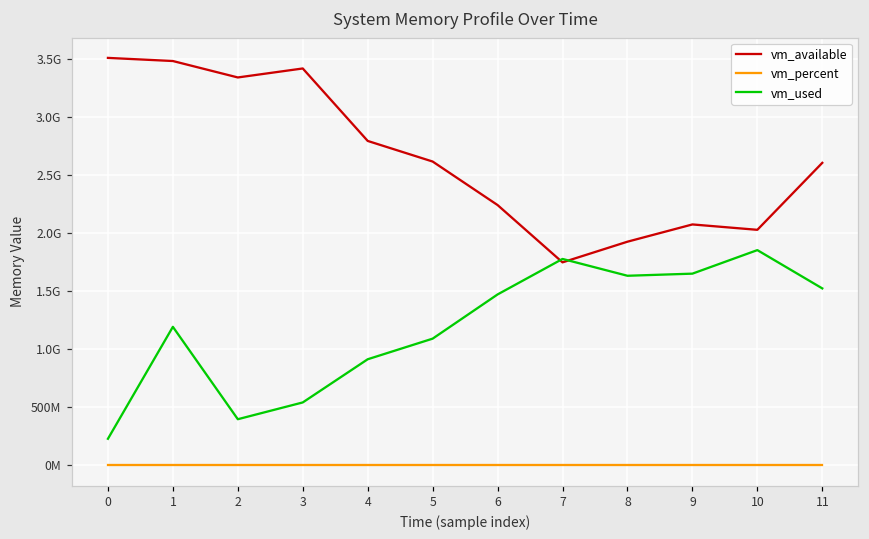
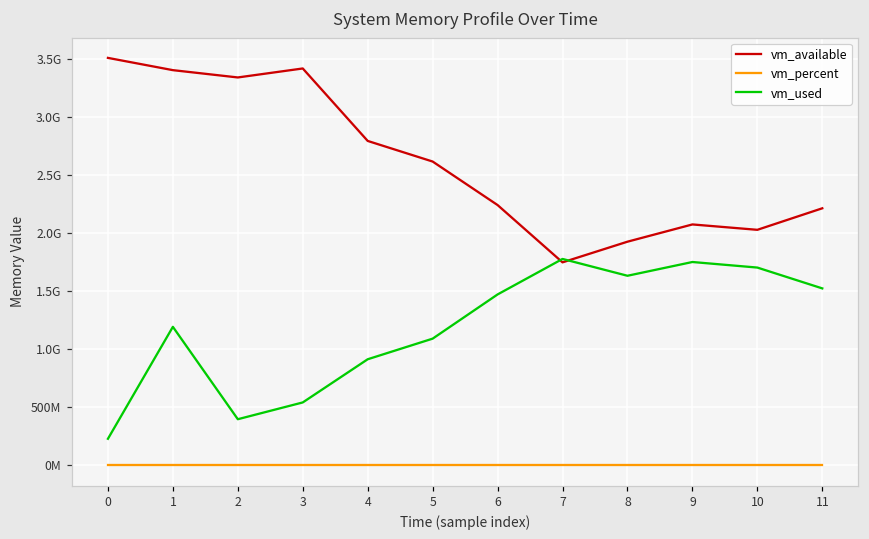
  {
    "vm_available": {
      "0": 3510000000,
-     "1": 3480000000,
+     "1": 3400000000,
      "2": 3340000000,
      "3": 3420000000,
      "4": 2790000000,
      "5": 2610000000,
      "6": 2240000000,
      "7": 1750000000,
      "8": 1920000000,
      "9": 2070000000,
      "10": 2030000000,
-     "11": 2600000000
+     "11": 2210000000
    },
    "vm_percent": {
      "0": 0,
      "1": 0,
      "2": 0,
      "3": 0,
      "4": 0,
      "5": 0,
      "6": 0,
      "7": 0,
      "8": 0,
      "9": 0,
      "10": 0,
      "11": 0
    },
    "vm_used": {
      "0": 230000000,
      "1": 1190000000,
      "2": 400000000,
      "3": 540000000,
      "4": 910000000,
      "5": 1090000000,
      "6": 1470000000,
      "7": 1780000000,
      "8": 1630000000,
-     "9": 1650000000,
-     "10": 1850000000,
+     "9": 1750000000,
+     "10": 1700000000,
      "11": 1520000000
    }
  }
